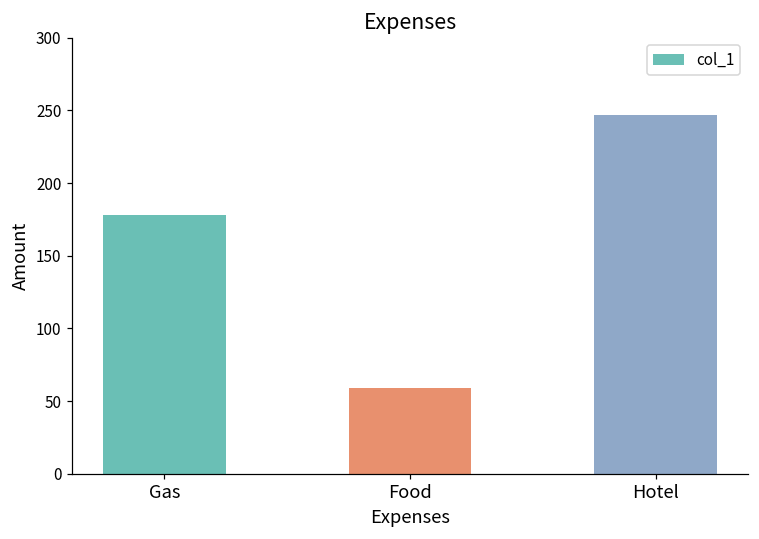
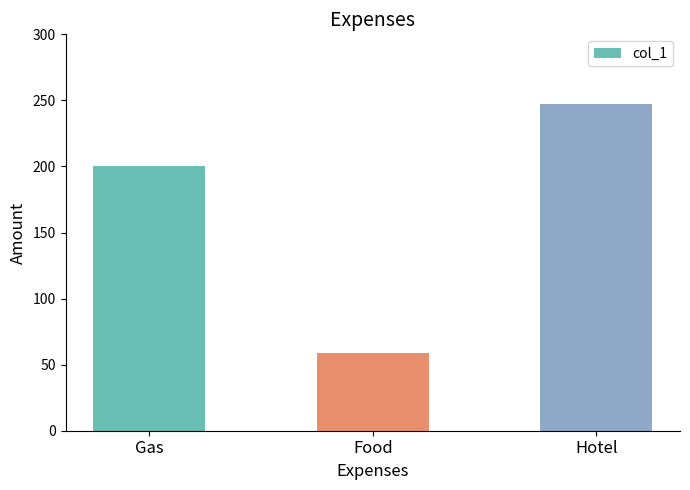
  {
-   "Gas": 178,
+   "Gas": 200,
    "Food": 59,
    "Hotel": 247
  }
